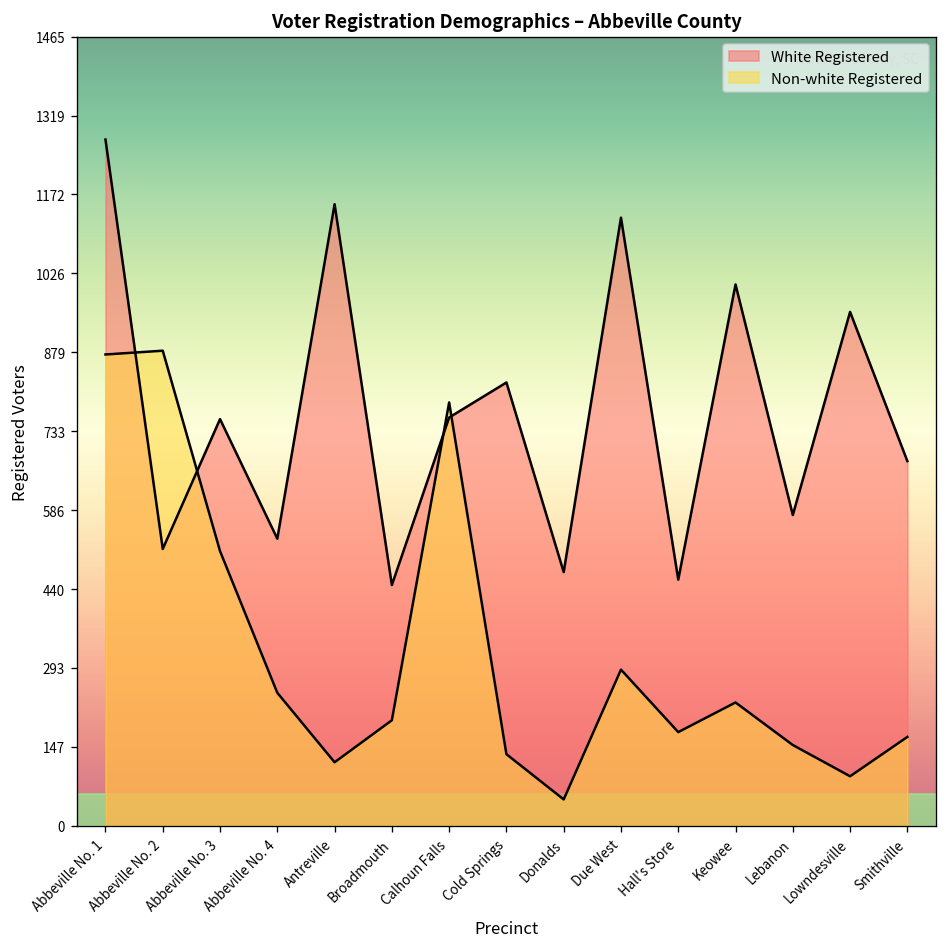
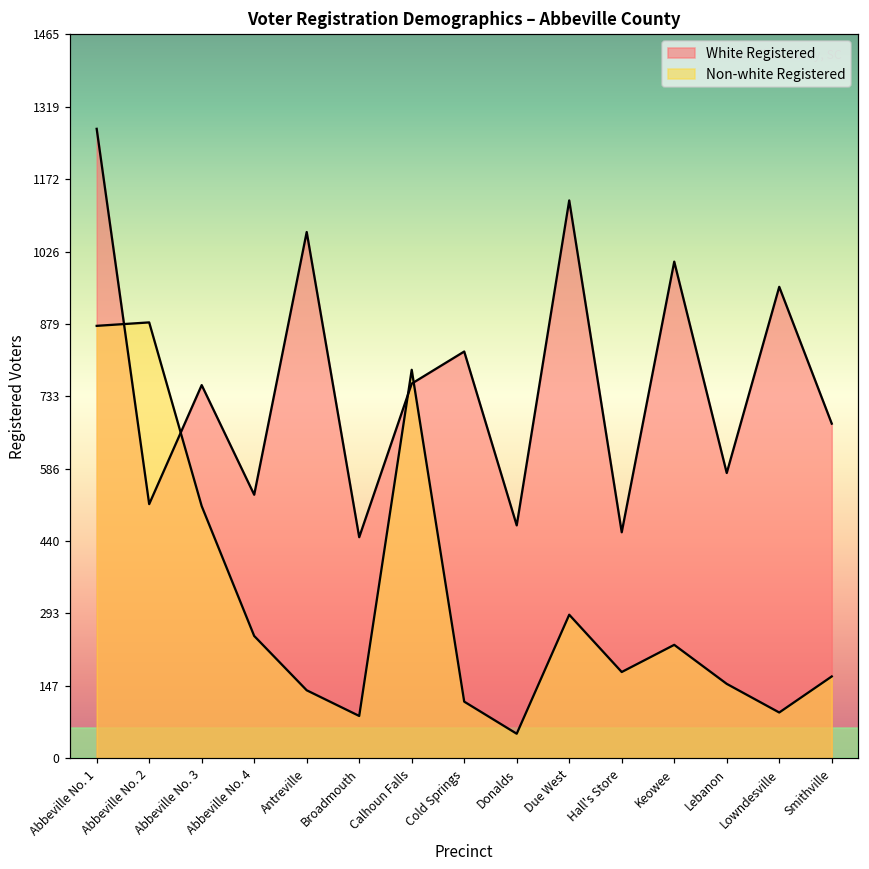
  {
    "White Registered": {
      "Abbeville No. 1": 1270,
      "Abbeville No. 2": 510,
      "Abbeville No. 3": 760,
      "Abbeville No. 4": 530,
-     "Antreville": 1150,
+     "Antreville": 1070,
      "Broadmouth": 450,
      "Calhoun Falls": 760,
      "Cold Springs": 820,
      "Donalds": 470,
      "Due West": 1130,
      "Hall's Store": 460,
      "Keowee": 1010,
      "Lebanon": 580,
      "Lowndesville": 950,
      "Smithville": 680
    },
    "Non-white Registered": {
      "Abbeville No. 1": 880,
      "Abbeville No. 2": 880,
      "Abbeville No. 3": 510,
      "Abbeville No. 4": 250,
-     "Antreville": 120,
-     "Broadmouth": 200,
+     "Antreville": 140,
+     "Broadmouth": 90,
      "Calhoun Falls": 790,
-     "Cold Springs": 130,
+     "Cold Springs": 110,
      "Due West": 290,
      "Hall's Store": 170,
      "Keowee": 230,
      "Lebanon": 150,
      "Lowndesville": 90,
      "Smithville": 170
    }
  }
